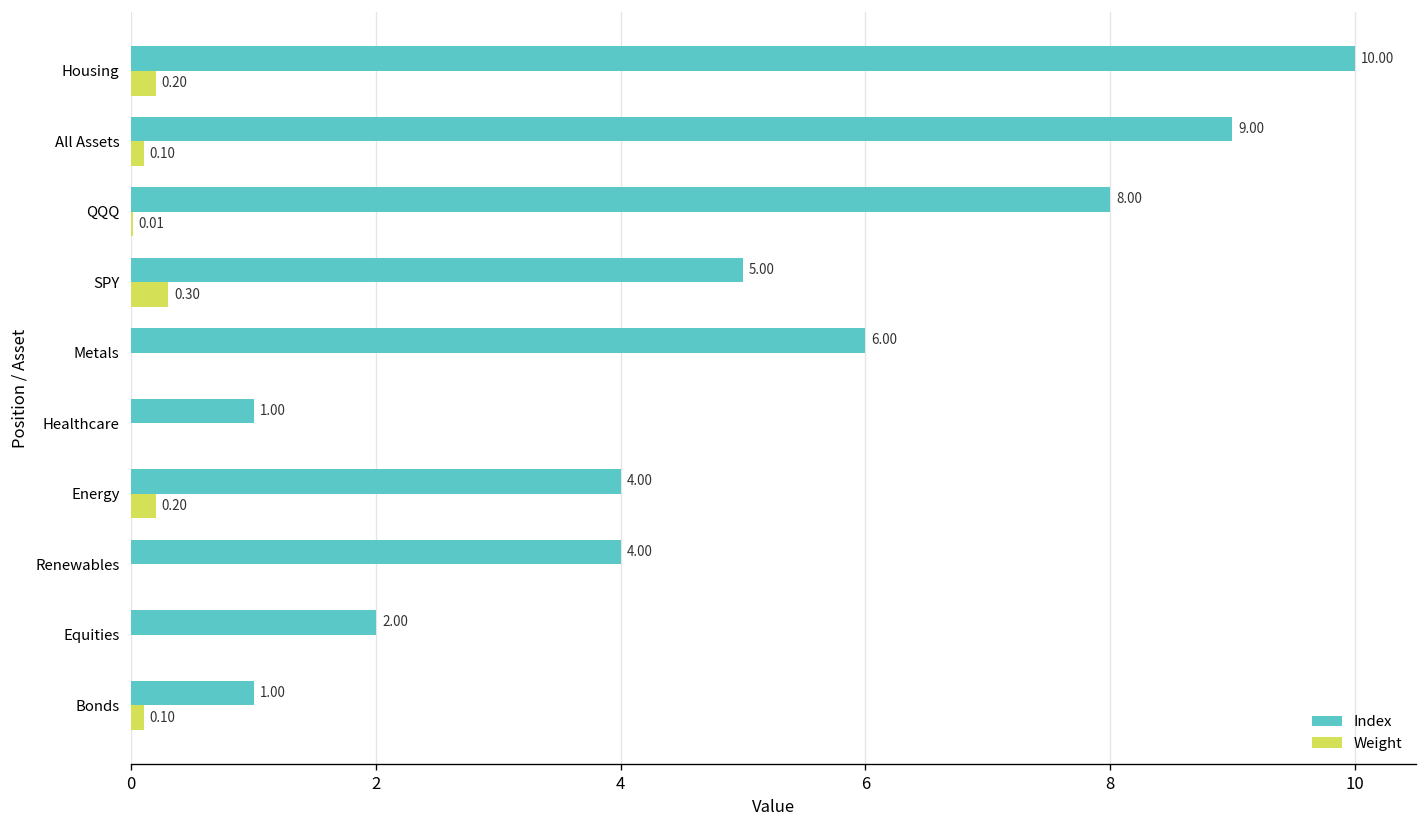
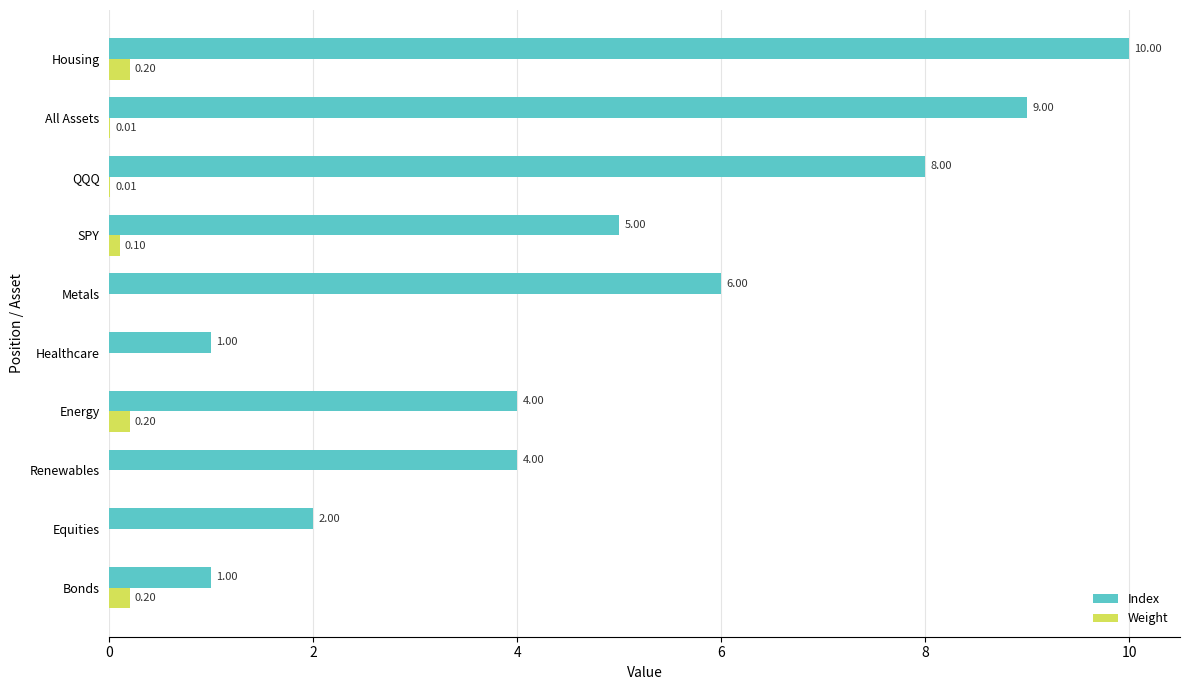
  {
    "Index": {
      "Housing": 10.00,
      "All Assets": 9.00,
      "QQQ": 8.00,
      "SPY": 5.00,
      "Metals": 6.00,
      "Healthcare": 1.00,
      "Energy": 4.00,
      "Renewables": 4.00,
      "Equities": 2.00,
      "Bonds": 1.00
    },
    "Weight": {
      "Housing": 0.20,
-     "All Assets": 0.10,
+     "All Assets": 0.01,
      "QQQ": 0.01,
-     "SPY": 0.30,
+     "SPY": 0.10,
      "Energy": 0.20,
-     "Bonds": 0.10
+     "Bonds": 0.20
    }
  }
